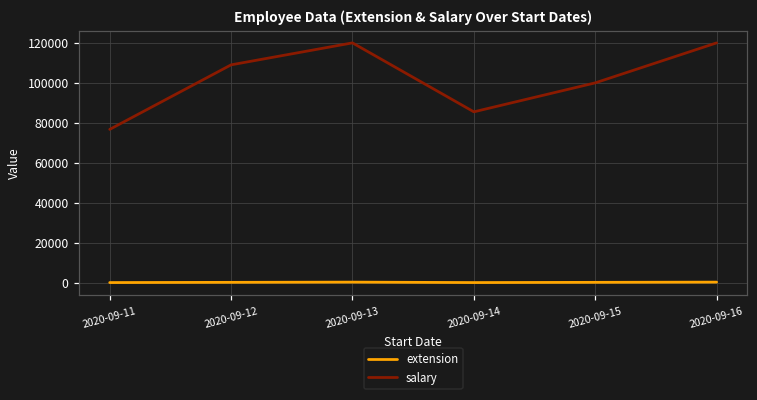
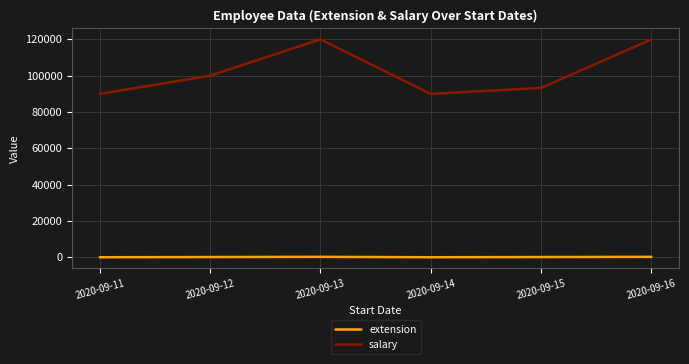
  {
    "extension": {
      "2020-09-11": 0,
      "2020-09-12": 0,
      "2020-09-13": 0,
      "2020-09-14": 0,
      "2020-09-15": 0,
      "2020-09-16": 0
    },
    "salary": {
-     "2020-09-11": 77000,
-     "2020-09-12": 109000,
+     "2020-09-11": 90000,
+     "2020-09-12": 100000,
      "2020-09-13": 120000,
-     "2020-09-14": 86000,
-     "2020-09-15": 100000,
+     "2020-09-14": 90000,
+     "2020-09-15": 93000,
      "2020-09-16": 120000
    }
  }
